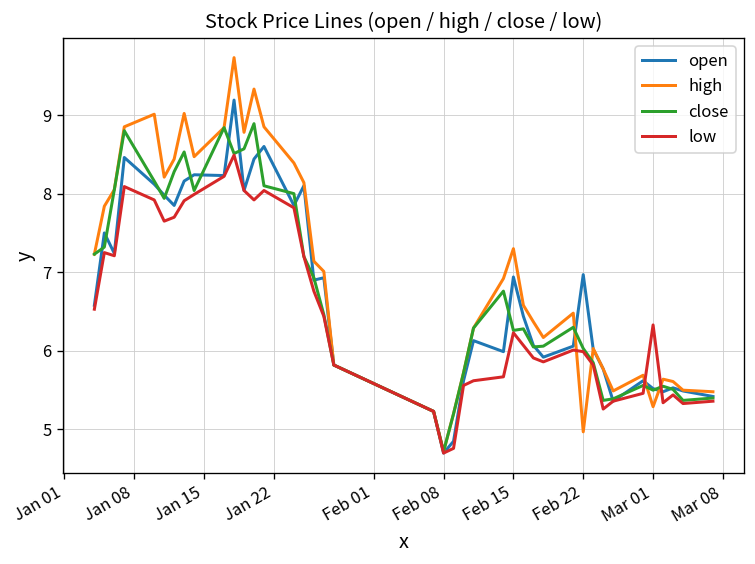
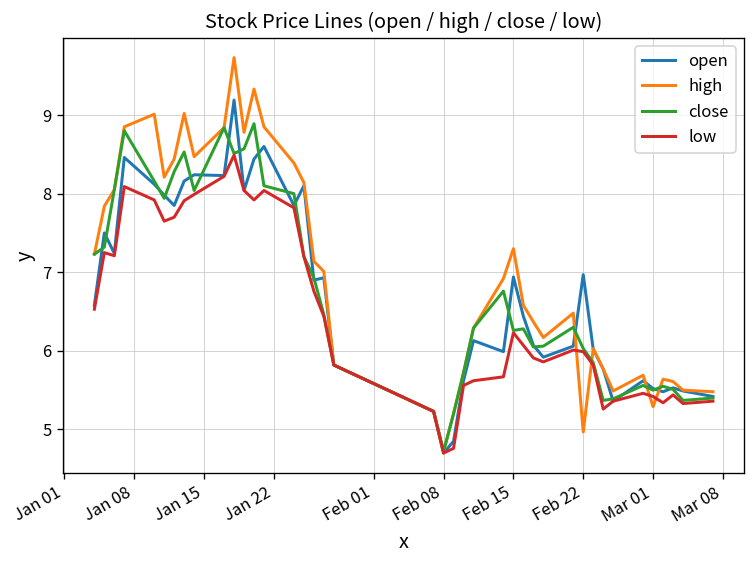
  {
    "open": {
      "Feb 15": 6.9,
      "Feb 22": 7.0
    },
    "high": {
      "Feb 15": 7.3,
      "Feb 22": 5.0,
      "Mar 01": 5.3
    },
    "close": {
      "Feb 22": 6.0
    },
    "low": {
      "Feb 22": 6.0,
-     "Mar 01": 6.3
+     "Mar 01": 5.4
    }
  }
